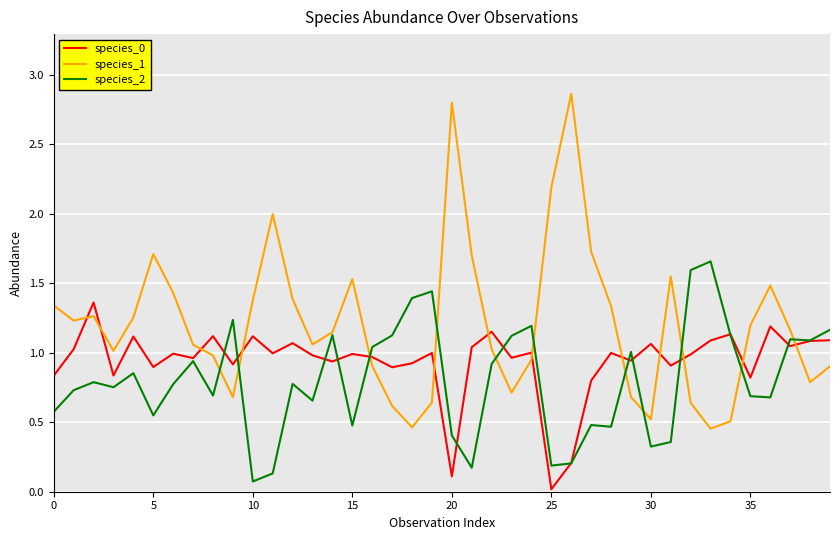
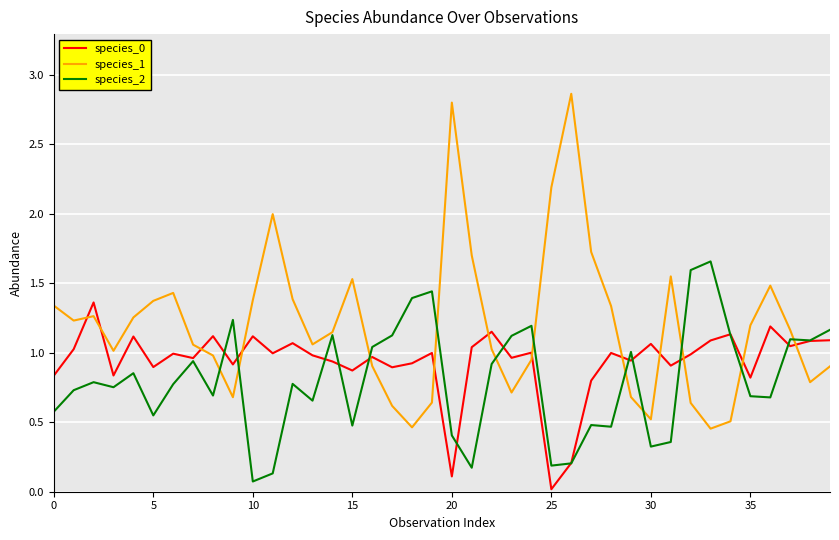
  {
    "species_0": {
      "0": 0.83,
      "5": 0.90,
      "10": 1.12,
-     "15": 0.99,
+     "15": 0.87,
      "20": 0.11,
      "25": 0.02,
      "30": 1.06,
      "35": 0.82
    },
    "species_1": {
      "0": 1.34,
-     "5": 1.71,
+     "5": 1.37,
      "10": 1.38,
      "15": 1.53,
      "20": 2.80,
      "25": 2.19,
      "30": 0.52,
      "35": 1.20
    },
    "species_2": {
      "0": 0.58,
      "5": 0.55,
      "10": 0.07,
      "15": 0.48,
      "20": 0.41,
      "25": 0.19,
      "30": 0.32,
      "35": 0.69
    }
  }
